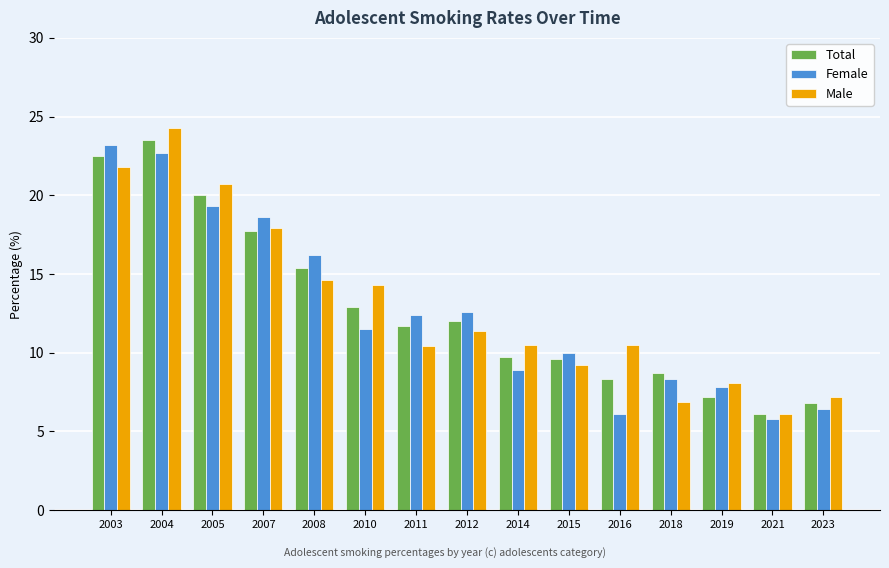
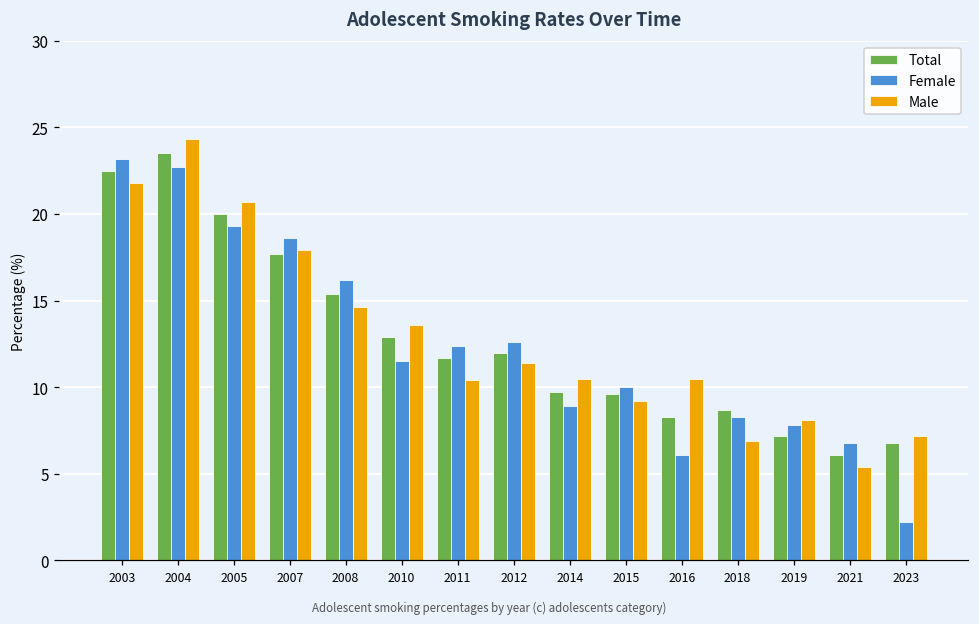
  {
    "Total": {
      "2003": 22.5,
      "2004": 23.5,
      "2005": 20.0,
      "2007": 17.7,
      "2008": 15.4,
      "2010": 12.9,
      "2011": 11.7,
      "2012": 12.0,
      "2014": 9.7,
      "2015": 9.6,
      "2016": 8.3,
      "2018": 8.7,
      "2019": 7.2,
      "2021": 6.1,
      "2023": 6.8
    },
    "Female": {
      "2003": 23.2,
      "2004": 22.7,
      "2005": 19.3,
      "2007": 18.6,
      "2008": 16.2,
      "2010": 11.5,
      "2011": 12.4,
      "2012": 12.6,
      "2014": 8.9,
      "2015": 10.0,
      "2016": 6.1,
      "2018": 8.3,
      "2019": 7.8,
-     "2021": 5.8,
-     "2023": 6.4
+     "2021": 6.8,
+     "2023": 2.2
    },
    "Male": {
      "2003": 21.8,
      "2004": 24.3,
      "2005": 20.7,
      "2007": 17.9,
      "2008": 14.6,
-     "2010": 14.3,
+     "2010": 13.6,
      "2011": 10.4,
      "2012": 11.4,
      "2014": 10.5,
      "2015": 9.2,
      "2016": 10.5,
      "2018": 6.9,
      "2019": 8.1,
-     "2021": 6.1,
+     "2021": 5.4,
      "2023": 7.2
    }
  }
